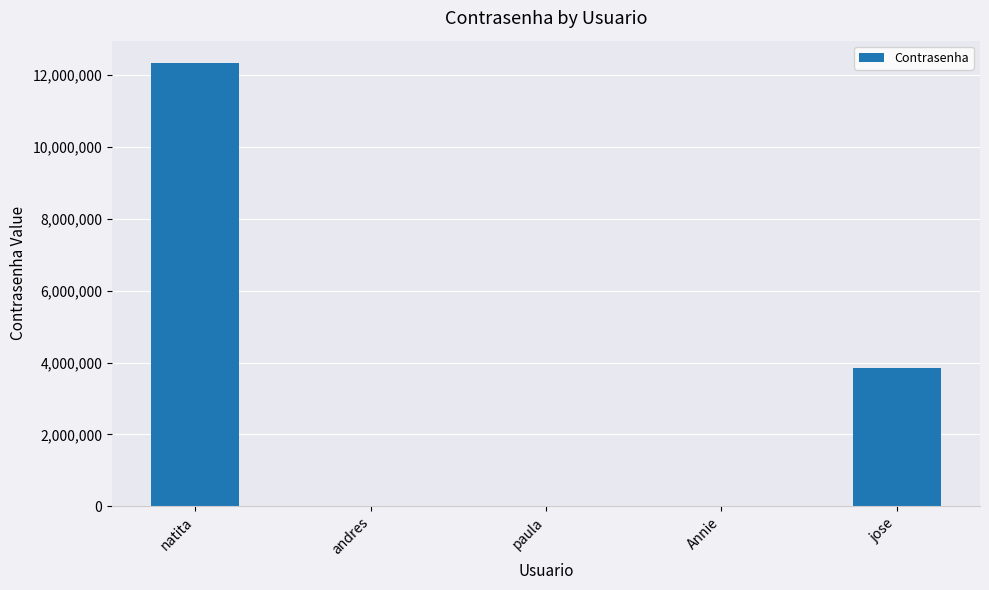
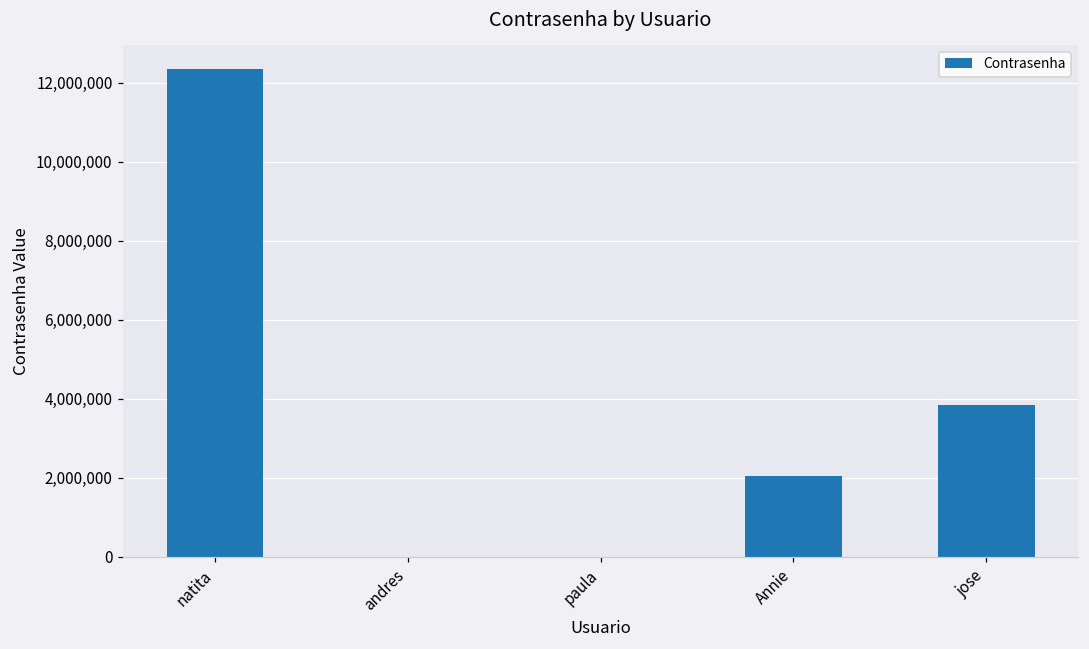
  {
    "natita": "12,300,000",
-   "Annie": "0",
+   "Annie": "2,000,000",
    "jose": "3,800,000"
  }
